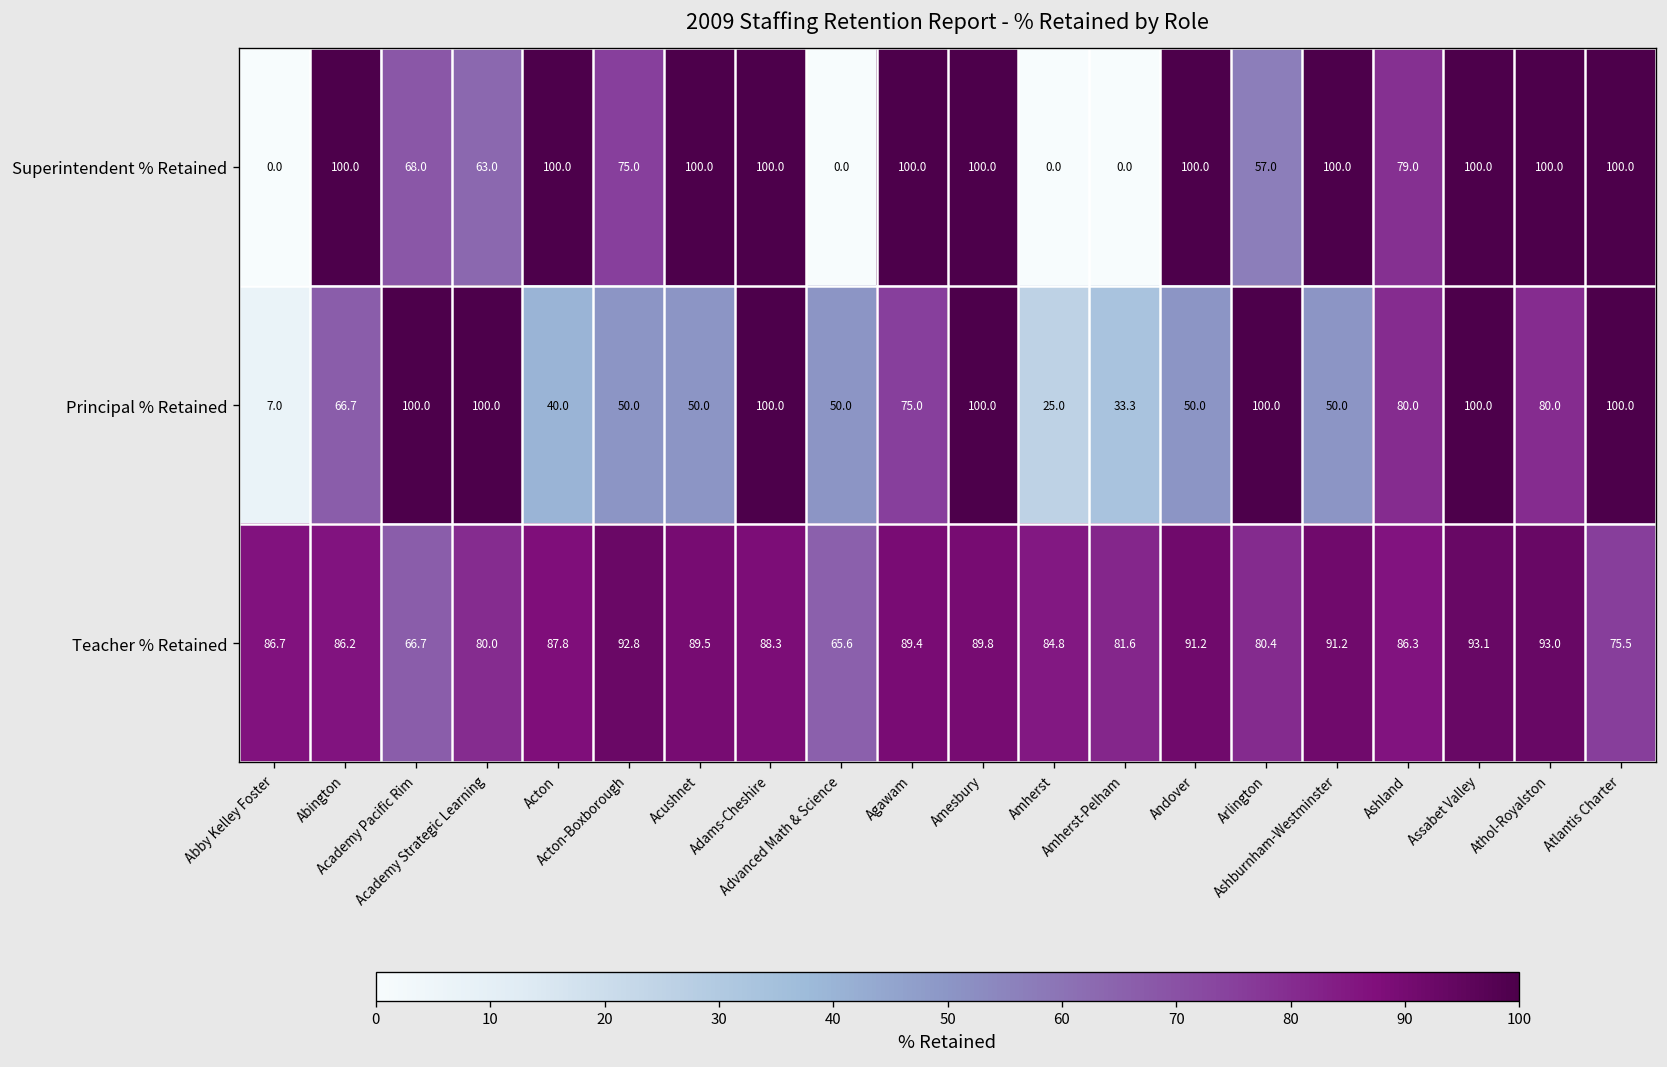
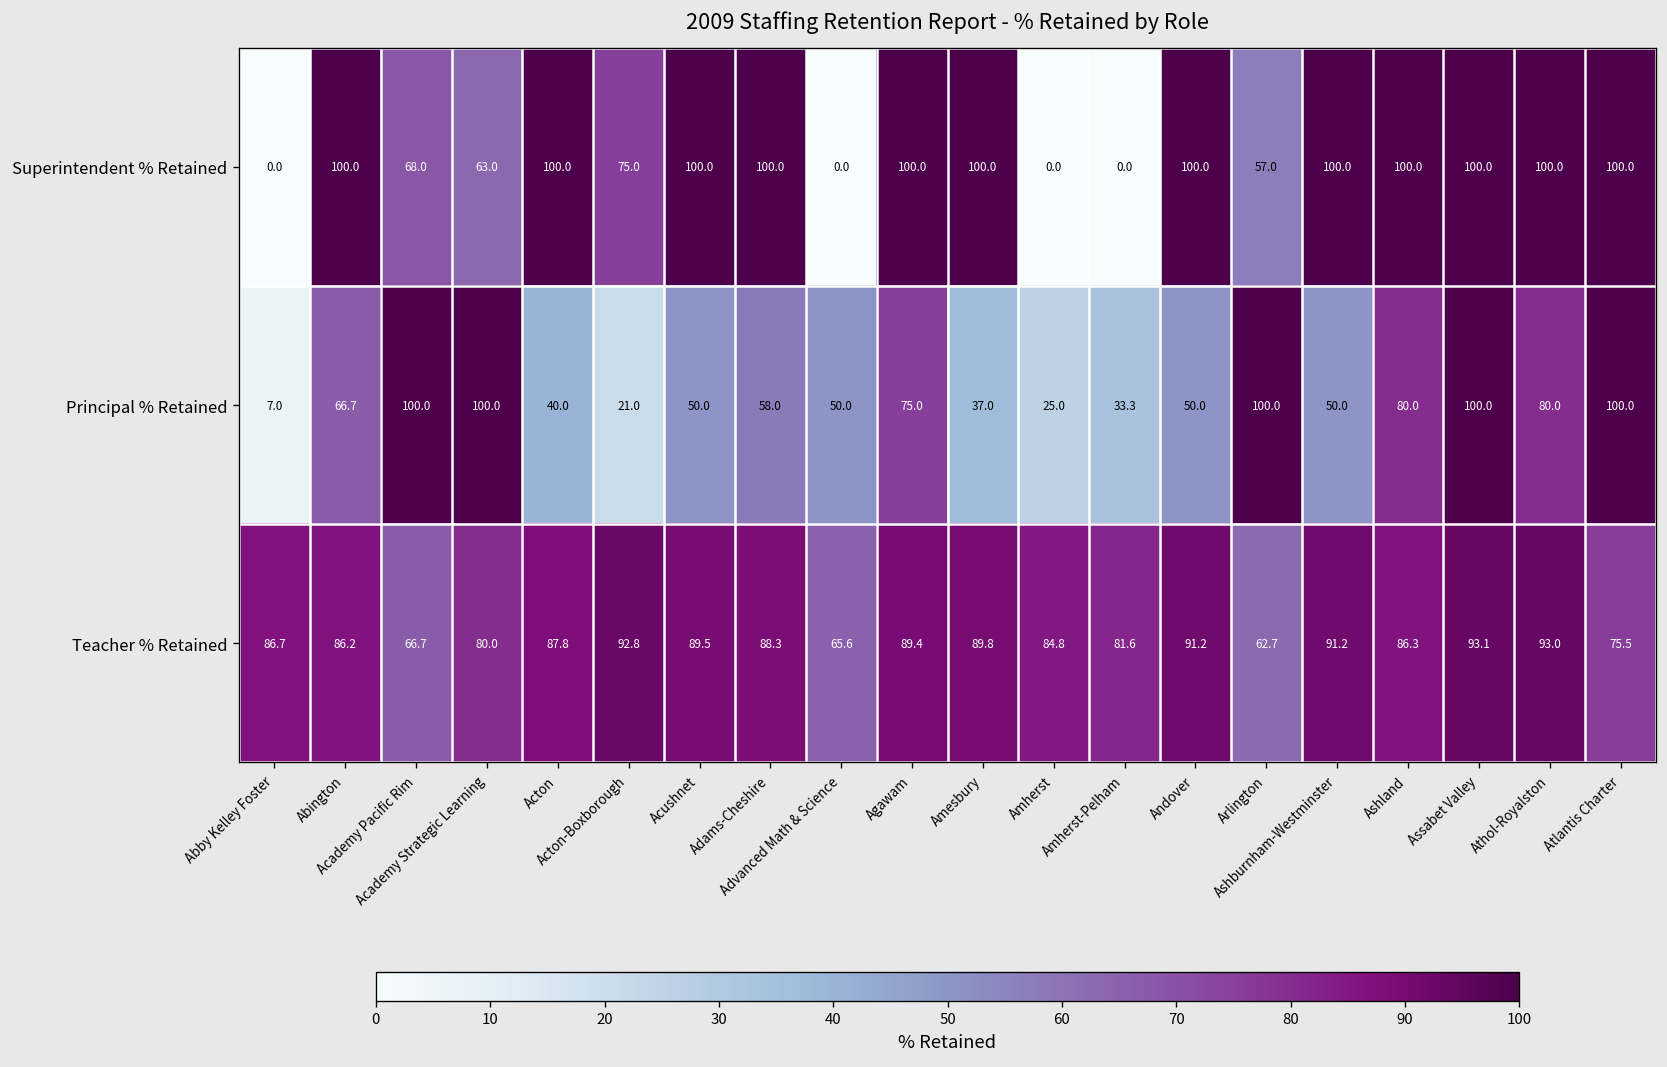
  {
    "Superintendent % Retained": {
      "Abby Kelley Foster": 0.0,
      "Abington": 100.0,
      "Academy Pacific Rim": 68.0,
      "Academy Strategic Learning": 63.0,
      "Acton": 100.0,
      "Acton-Boxborough": 75.0,
      "Acushnet": 100.0,
      "Adams-Cheshire": 100.0,
      "Advanced Math & Science": 0.0,
      "Agawam": 100.0,
      "Amesbury": 100.0,
      "Amherst": 0.0,
      "Amherst-Pelham": 0.0,
      "Andover": 100.0,
      "Arlington": 57.0,
      "Ashburnham-Westminster": 100.0,
-     "Ashland": 79.0,
+     "Ashland": 100.0,
      "Assabet Valley": 100.0,
      "Athol-Royalston": 100.0,
      "Atlantis Charter": 100.0
    },
    "Principal % Retained": {
      "Abby Kelley Foster": 7.0,
      "Abington": 66.7,
      "Academy Pacific Rim": 100.0,
      "Academy Strategic Learning": 100.0,
      "Acton": 40.0,
-     "Acton-Boxborough": 50.0,
+     "Acton-Boxborough": 21.0,
      "Acushnet": 50.0,
-     "Adams-Cheshire": 100.0,
+     "Adams-Cheshire": 58.0,
      "Advanced Math & Science": 50.0,
      "Agawam": 75.0,
-     "Amesbury": 100.0,
+     "Amesbury": 37.0,
      "Amherst": 25.0,
      "Amherst-Pelham": 33.3,
      "Andover": 50.0,
      "Arlington": 100.0,
      "Ashburnham-Westminster": 50.0,
      "Ashland": 80.0,
      "Assabet Valley": 100.0,
      "Athol-Royalston": 80.0,
      "Atlantis Charter": 100.0
    },
    "Teacher % Retained": {
      "Abby Kelley Foster": 86.7,
      "Abington": 86.2,
      "Academy Pacific Rim": 66.7,
      "Academy Strategic Learning": 80.0,
      "Acton": 87.8,
      "Acton-Boxborough": 92.8,
      "Acushnet": 89.5,
      "Adams-Cheshire": 88.3,
      "Advanced Math & Science": 65.6,
      "Agawam": 89.4,
      "Amesbury": 89.8,
      "Amherst": 84.8,
      "Amherst-Pelham": 81.6,
      "Andover": 91.2,
-     "Arlington": 80.4,
+     "Arlington": 62.7,
      "Ashburnham-Westminster": 91.2,
      "Ashland": 86.3,
      "Assabet Valley": 93.1,
      "Athol-Royalston": 93.0,
      "Atlantis Charter": 75.5
    }
  }
